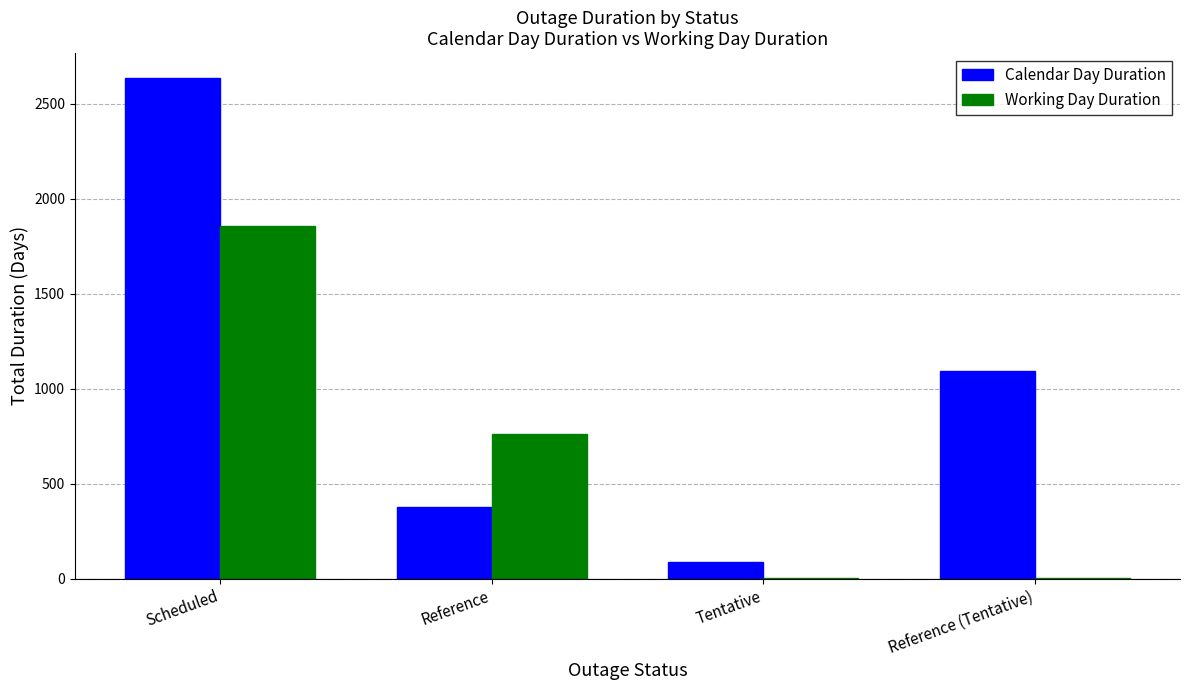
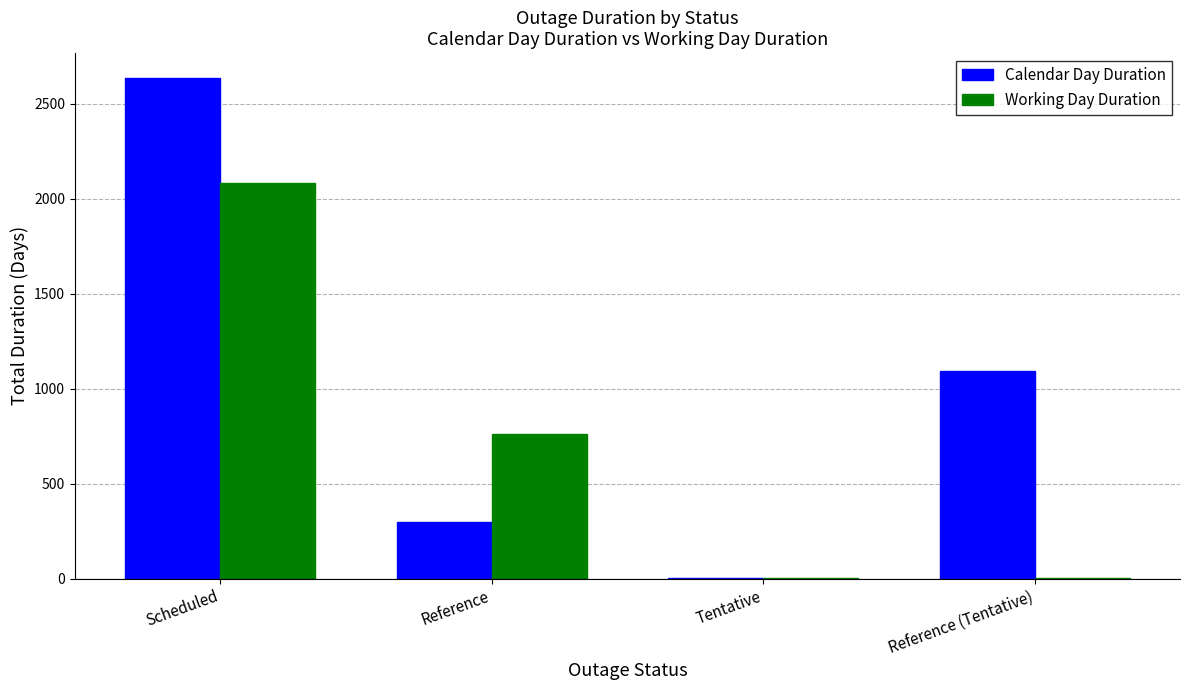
  {
    "Calendar Day Duration": {
      "Scheduled": 2640,
-     "Reference": 380,
-     "Tentative": 90,
+     "Reference": 300,
+     "Tentative": 0,
      "Reference (Tentative)": 1090
    },
    "Working Day Duration": {
-     "Scheduled": 1860,
+     "Scheduled": 2080,
      "Reference": 760
    }
  }
